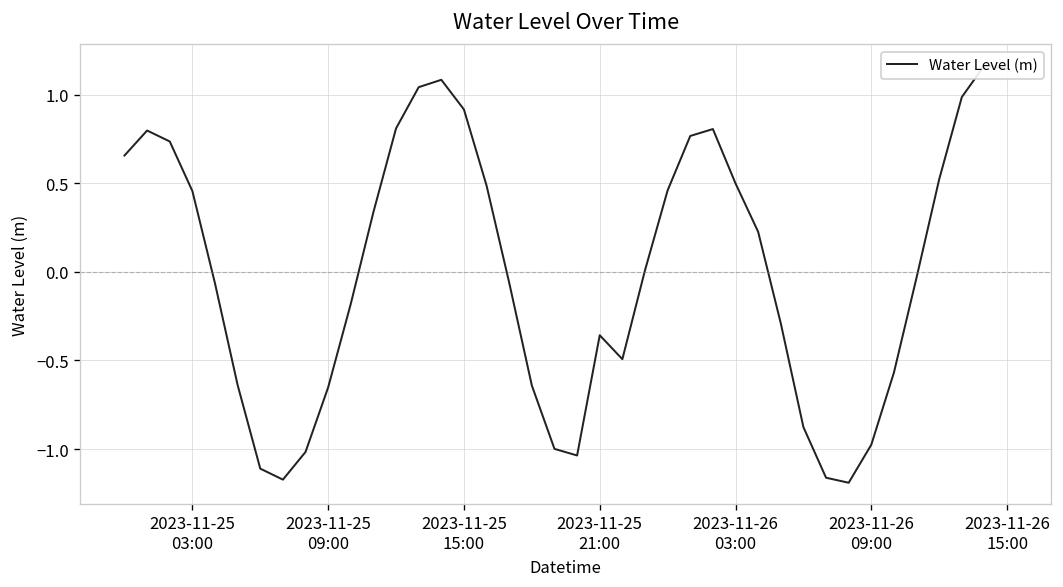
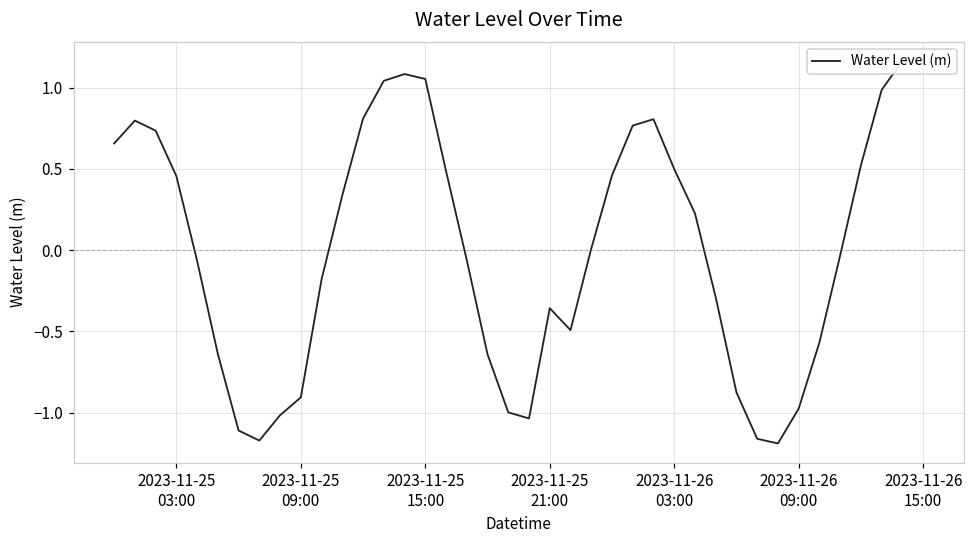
  {
    "2023-11-25 03:00": 0.46,
-   "2023-11-25 09:00": -0.65,
-   "2023-11-25 15:00": 0.92,
+   "2023-11-25 09:00": -0.91,
+   "2023-11-25 15:00": 1.05,
    "2023-11-25 21:00": -0.36,
    "2023-11-26 03:00": 0.50,
    "2023-11-26 09:00": -0.98
  }
